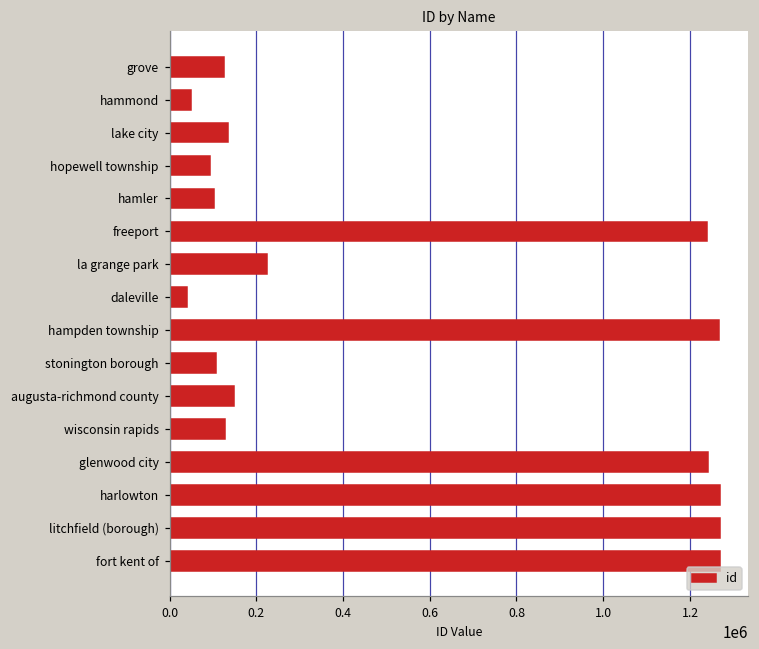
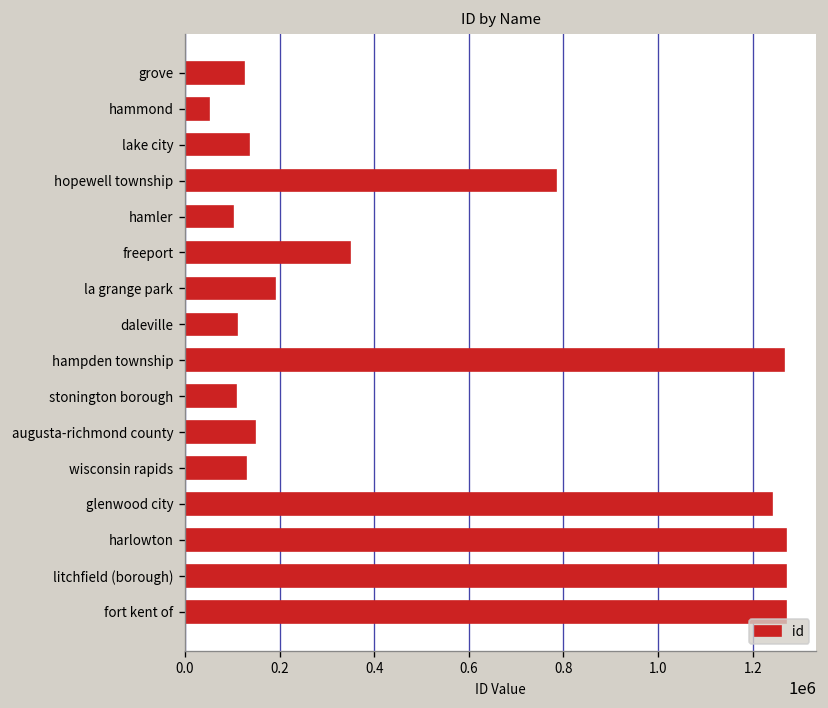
  {
    "grove": 130000,
    "hammond": 50000,
    "lake city": 140000,
-   "hopewell township": 90000,
+   "hopewell township": 780000,
    "hamler": 100000,
-   "freeport": 1240000,
-   "la grange park": 220000,
-   "daleville": 40000,
+   "freeport": 350000,
+   "la grange park": 190000,
+   "daleville": 110000,
    "hampden township": 1270000,
    "stonington borough": 110000,
    "augusta-richmond county": 150000,
    "wisconsin rapids": 130000,
    "glenwood city": 1240000,
    "harlowton": 1270000,
    "litchfield (borough)": 1270000,
    "fort kent of": 1270000
  }
